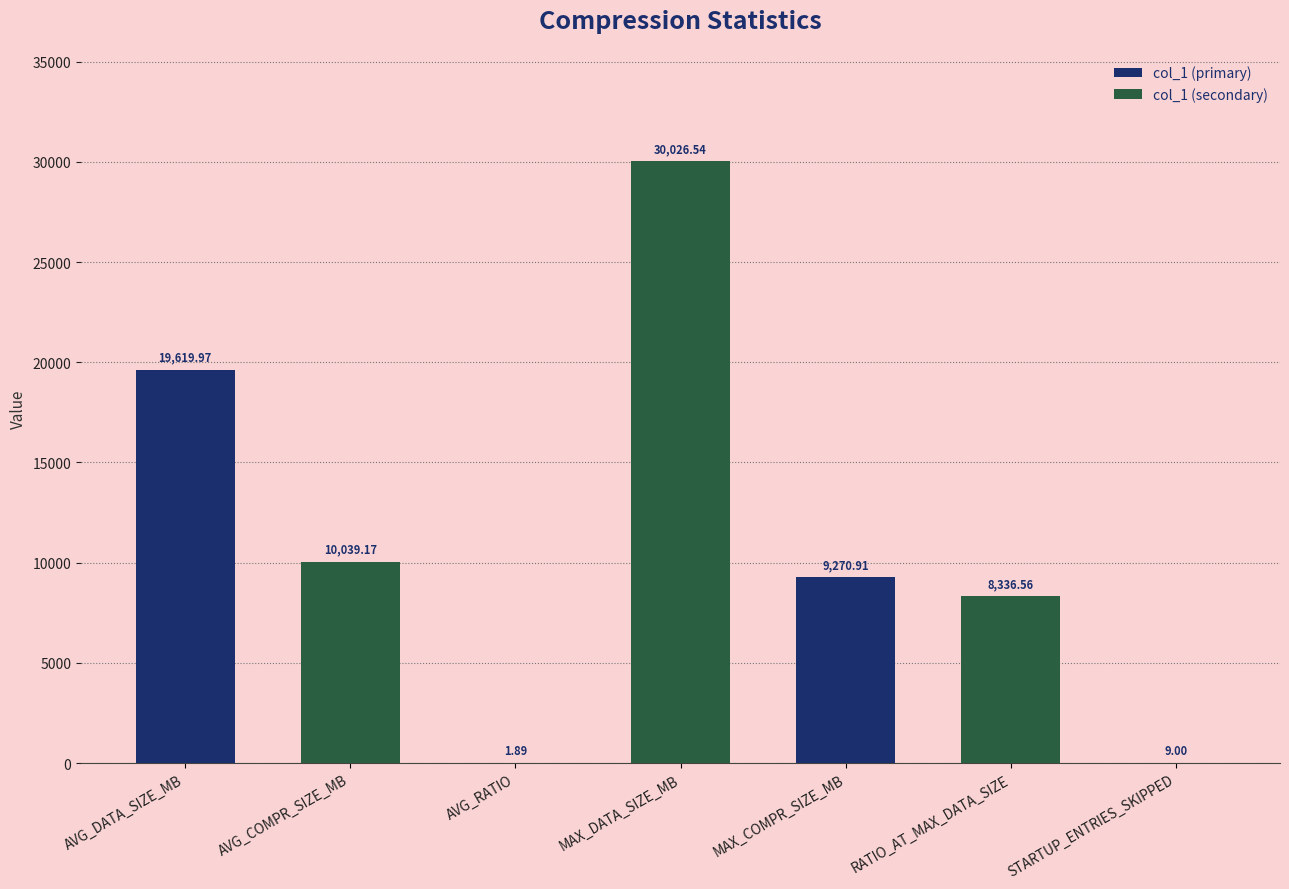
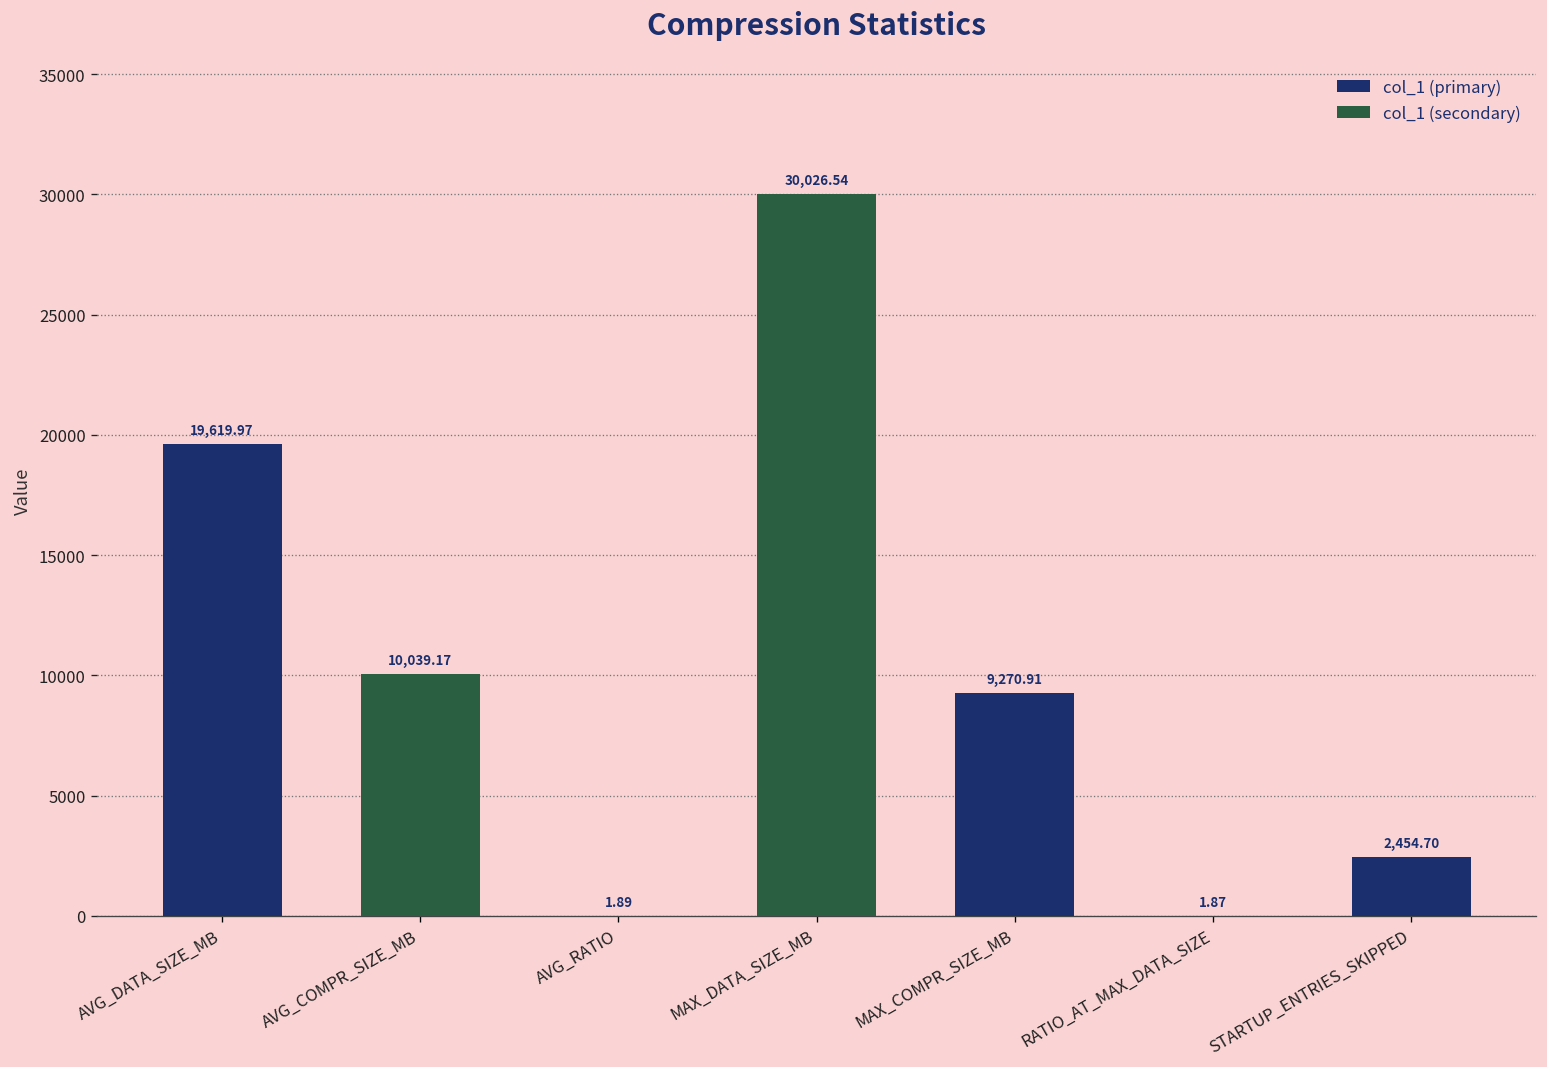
  {
    "col_1 (primary)": {
      "AVG_DATA_SIZE_MB": "19,619.97",
      "AVG_RATIO": "1.89",
      "MAX_COMPR_SIZE_MB": "9,270.91",
-     "STARTUP_ENTRIES_SKIPPED": "9.00"
+     "STARTUP_ENTRIES_SKIPPED": "2,454.70"
    },
    "col_1 (secondary)": {
      "AVG_COMPR_SIZE_MB": "10,039.17",
      "MAX_DATA_SIZE_MB": "30,026.54",
-     "RATIO_AT_MAX_DATA_SIZE": "8,336.56"
+     "RATIO_AT_MAX_DATA_SIZE": "1.87"
    }
  }
